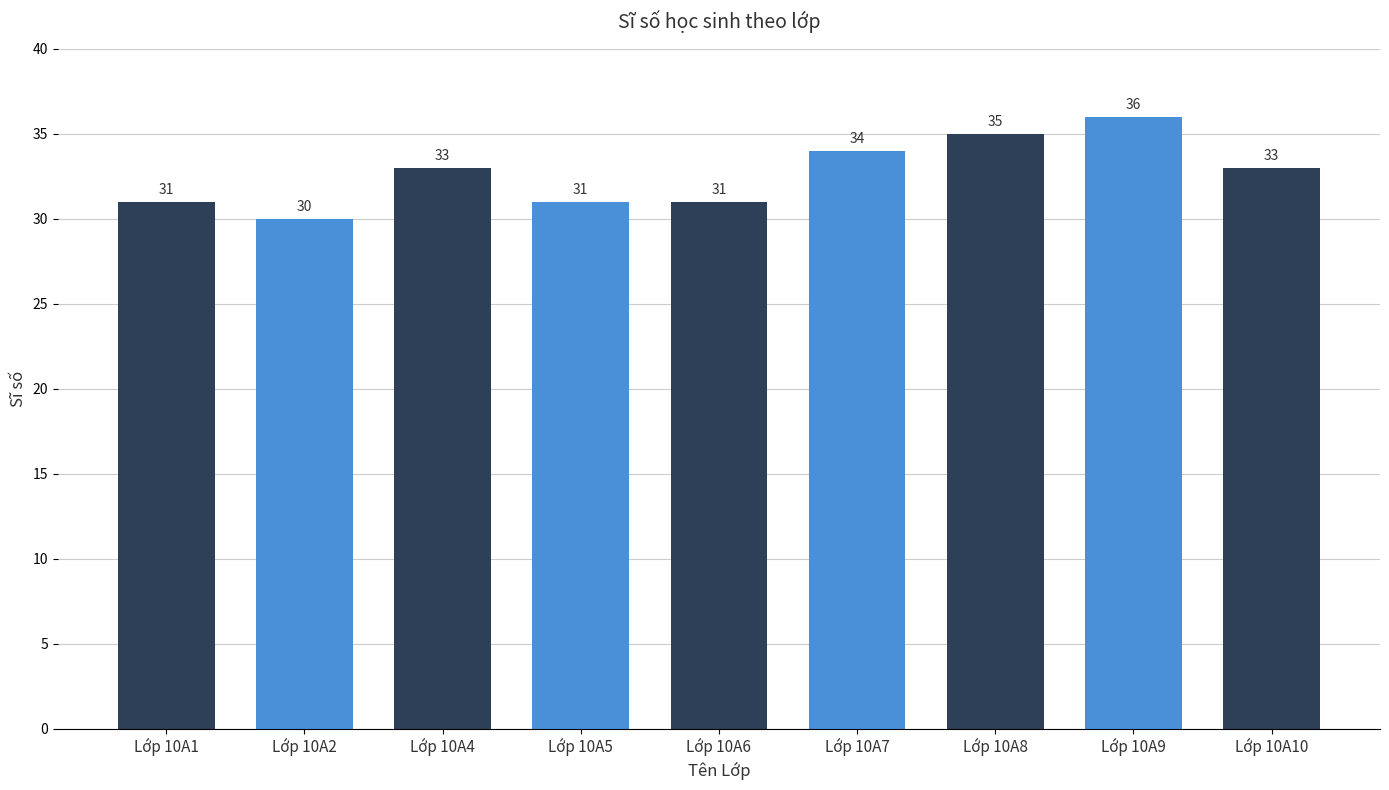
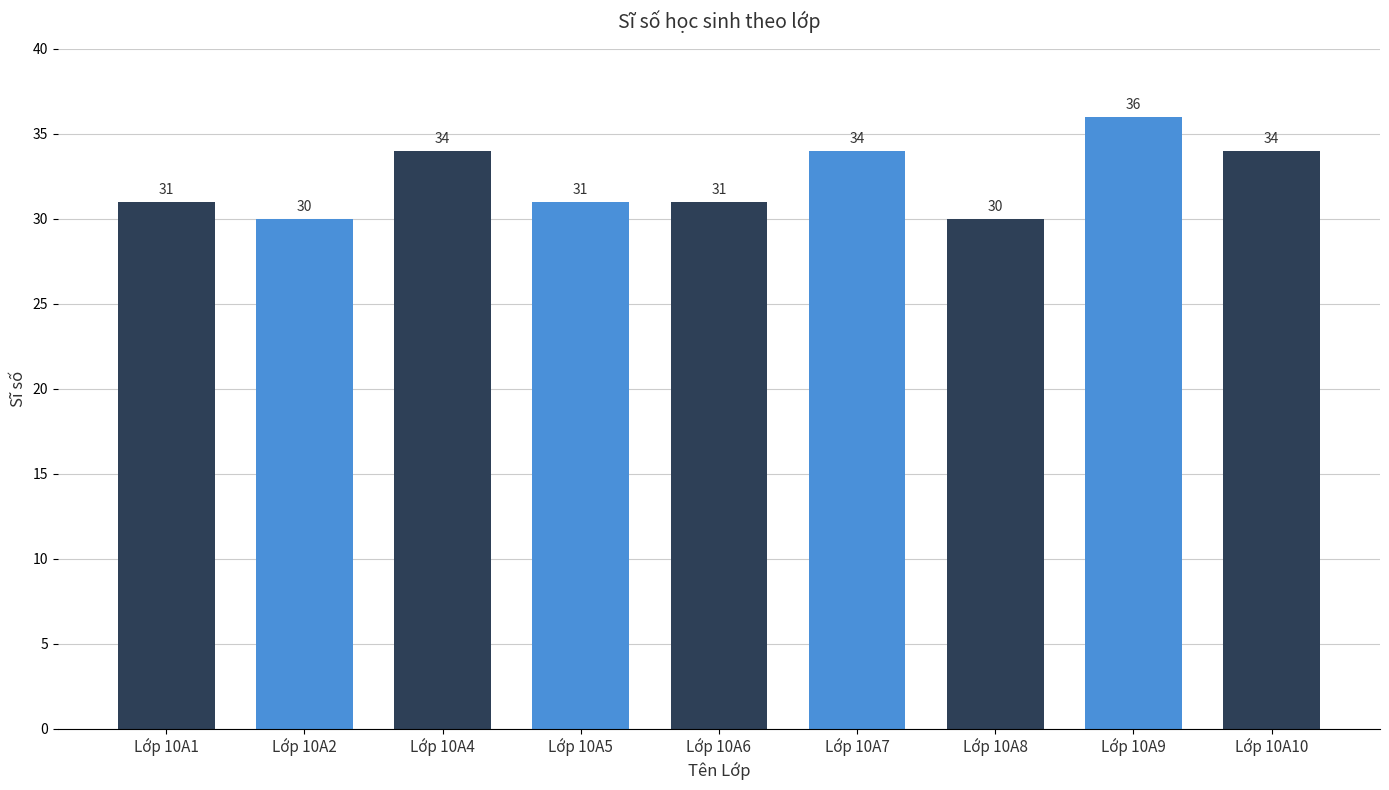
  {
    "Lớp 10A1": 31,
    "Lớp 10A2": 30,
-   "Lớp 10A4": 33,
+   "Lớp 10A4": 34,
    "Lớp 10A5": 31,
    "Lớp 10A6": 31,
    "Lớp 10A7": 34,
-   "Lớp 10A8": 35,
+   "Lớp 10A8": 30,
    "Lớp 10A9": 36,
-   "Lớp 10A10": 33
+   "Lớp 10A10": 34
  }
